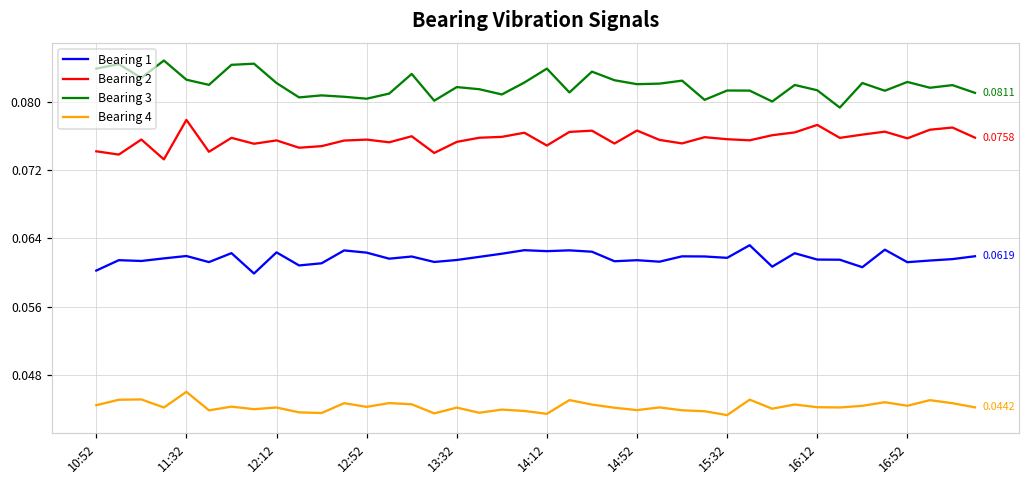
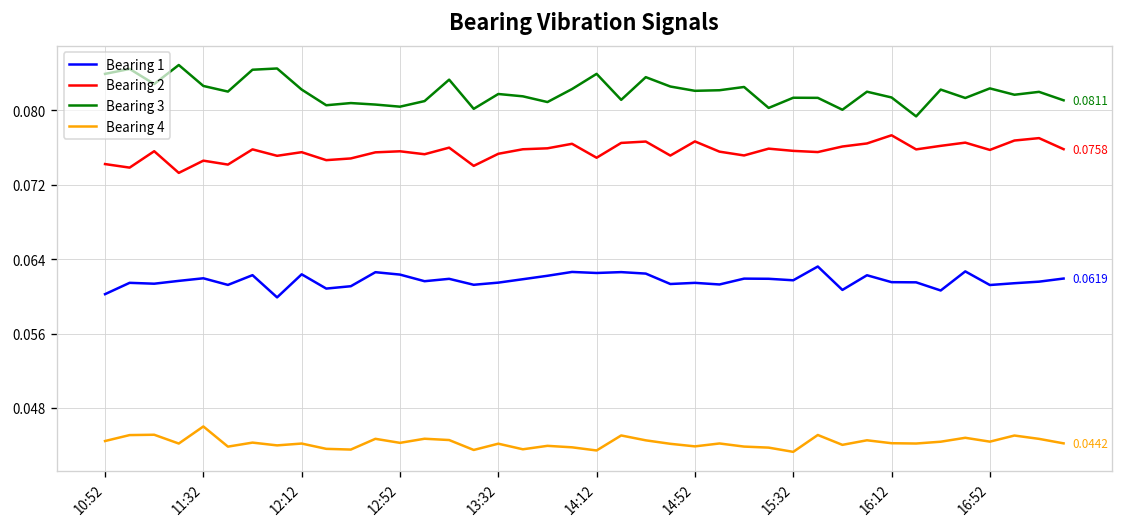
  {
    "Bearing 1": {
      "10:52": 0.060,
      "11:32": 0.062,
      "12:12": 0.062,
      "12:52": 0.062,
      "13:32": 0.061,
      "14:12": 0.063,
      "14:52": 0.061,
      "15:32": 0.062,
      "16:12": 0.062,
      "16:52": 0.061
    },
    "Bearing 2": {
      "10:52": 0.074,
-     "11:32": 0.078,
+     "11:32": 0.075,
      "12:12": 0.076,
      "12:52": 0.076,
      "13:32": 0.075,
      "14:12": 0.075,
      "14:52": 0.077,
      "15:32": 0.076,
      "16:12": 0.077,
      "16:52": 0.076
    },
    "Bearing 3": {
      "11:32": 0.083,
      "12:12": 0.082,
      "12:52": 0.080,
      "13:32": 0.082,
      "14:12": 0.084,
      "14:52": 0.082,
      "15:32": 0.081,
      "16:12": 0.081,
      "16:52": 0.082
    },
    "Bearing 4": {
      "10:52": 0.044,
      "11:32": 0.046,
      "12:12": 0.044,
      "12:52": 0.044,
      "13:32": 0.044,
      "14:12": 0.043,
      "14:52": 0.044,
      "15:32": 0.043,
      "16:12": 0.044,
      "16:52": 0.044
    }
  }
